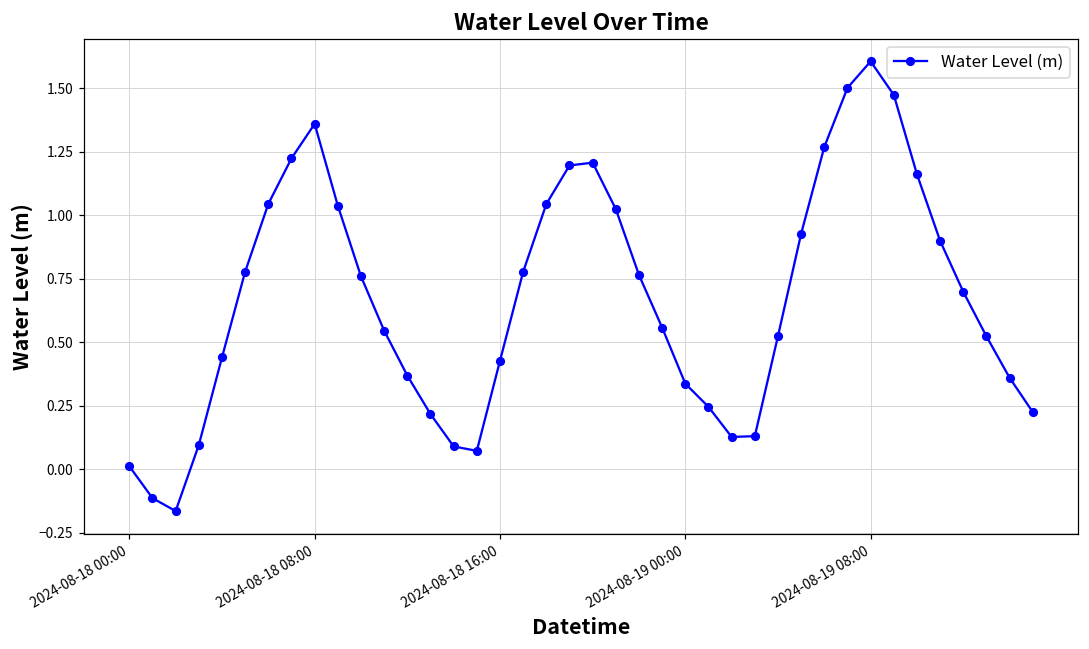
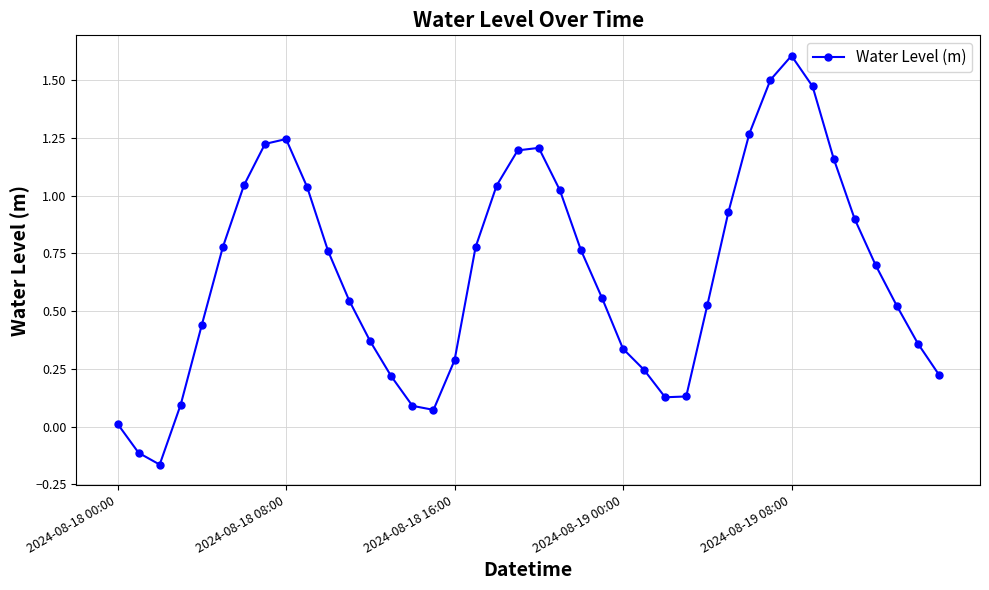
  {
    "2024-08-18 00:00": 0.01,
-   "2024-08-18 08:00": 1.36,
-   "2024-08-18 16:00": 0.43,
+   "2024-08-18 08:00": 1.24,
+   "2024-08-18 16:00": 0.29,
    "2024-08-19 00:00": 0.34,
    "2024-08-19 08:00": 1.61
  }
